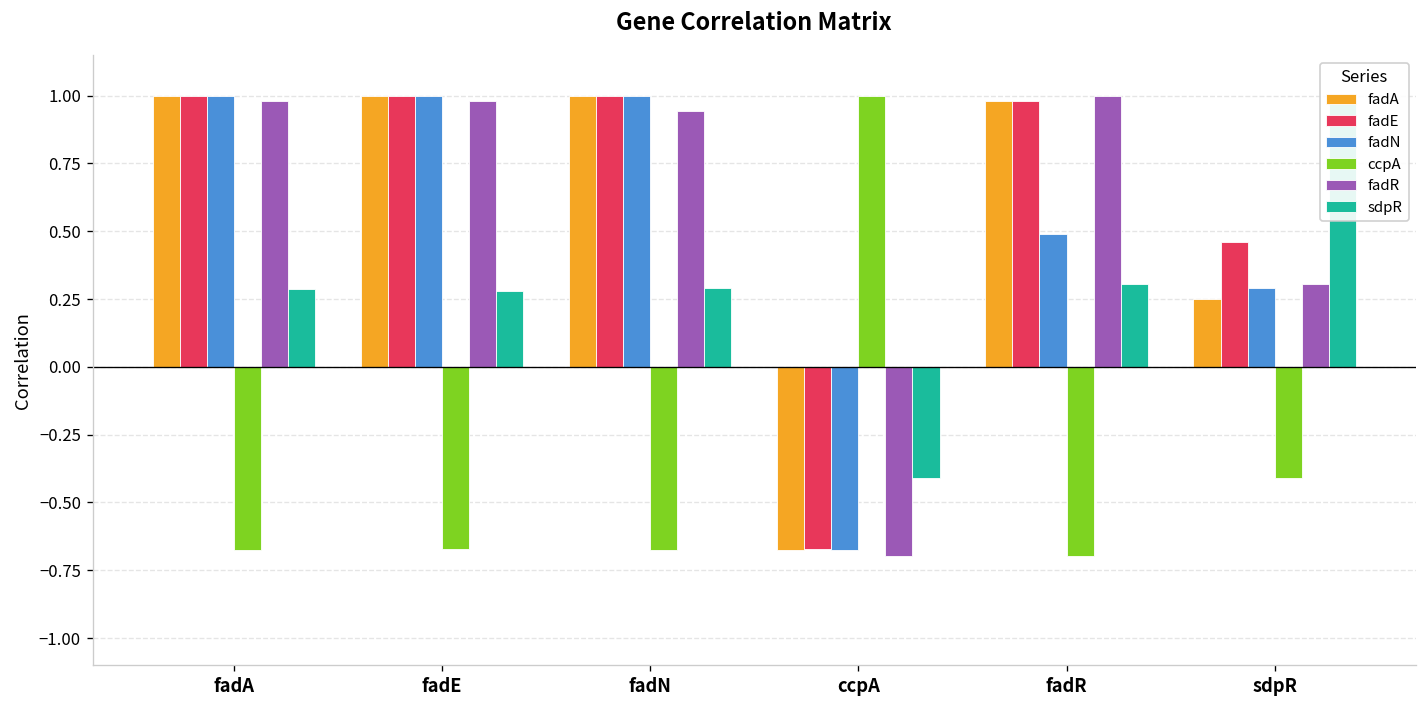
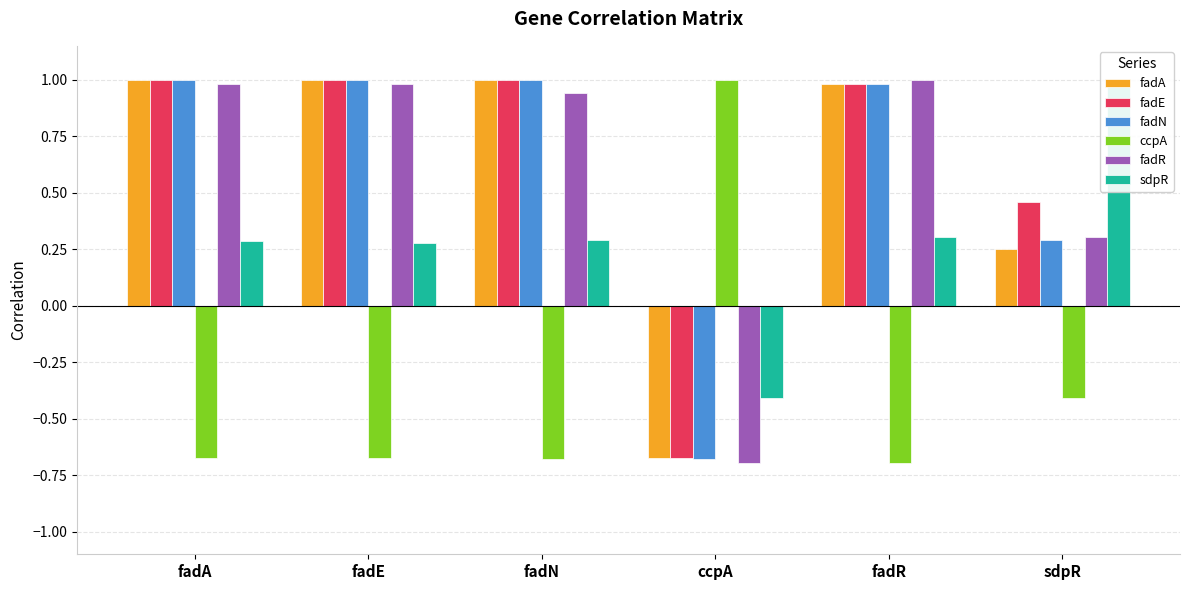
  {
    "fadA": {
      "fadA": 1.00,
      "fadE": 1.00,
      "fadN": 1.00,
      "ccpA": -0.67,
      "fadR": 0.98,
      "sdpR": 0.25
    },
    "fadE": {
      "fadA": 1.00,
      "fadE": 1.00,
      "fadN": 1.00,
      "ccpA": -0.67,
      "fadR": 0.98,
      "sdpR": 0.46
    },
    "fadN": {
      "fadA": 1.00,
      "fadE": 1.00,
      "fadN": 1.00,
      "ccpA": -0.68,
-     "fadR": 0.49,
+     "fadR": 0.98,
      "sdpR": 0.29
    },
    "ccpA": {
      "fadA": -0.67,
      "fadE": -0.67,
      "fadN": -0.68,
      "ccpA": 1.00,
      "fadR": -0.70,
      "sdpR": -0.41
    },
    "fadR": {
      "fadA": 0.98,
      "fadE": 0.98,
      "fadN": 0.94,
      "ccpA": -0.70,
      "fadR": 1.00,
      "sdpR": 0.31
    },
    "sdpR": {
      "fadA": 0.29,
      "fadE": 0.28,
      "fadN": 0.29,
      "ccpA": -0.41,
      "fadR": 0.31
    }
  }
